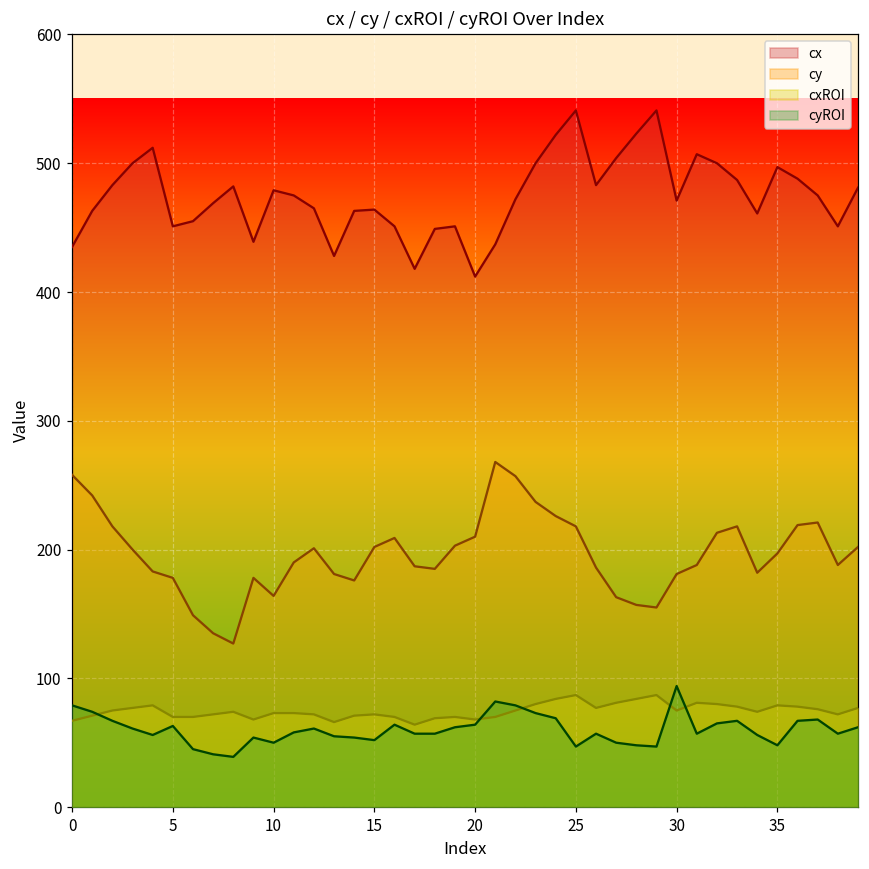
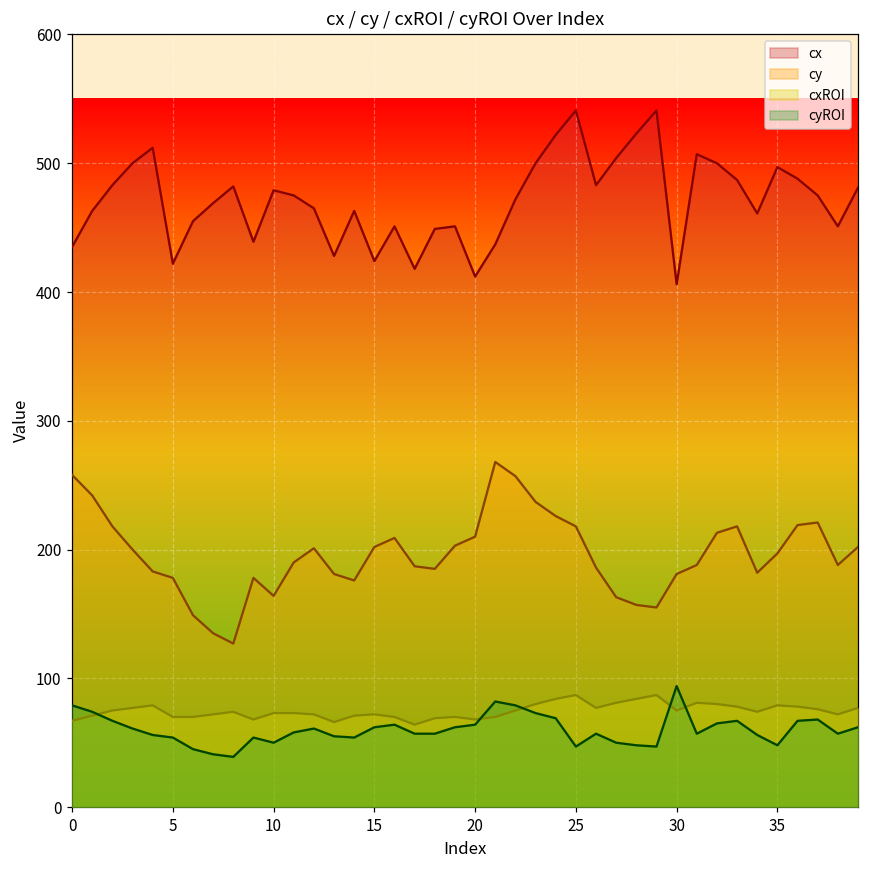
  {
    "cx": {
      "0": 435,
-     "5": 451,
+     "5": 422,
      "10": 479,
-     "15": 464,
+     "15": 424,
      "20": 412,
      "25": 541,
-     "30": 471,
+     "30": 406,
      "35": 497
    },
    "cyROI": {
      "0": 79,
-     "5": 63,
+     "5": 54,
      "10": 50,
-     "15": 52,
+     "15": 62,
      "20": 64,
      "25": 47,
      "30": 94,
      "35": 48
    }
  }
